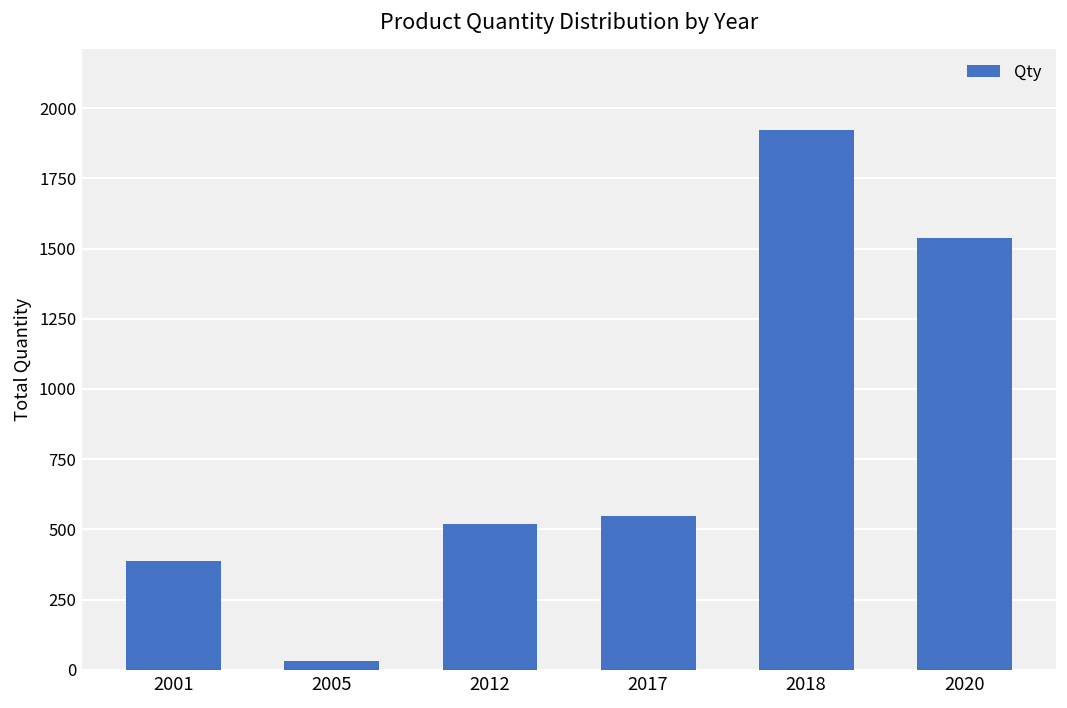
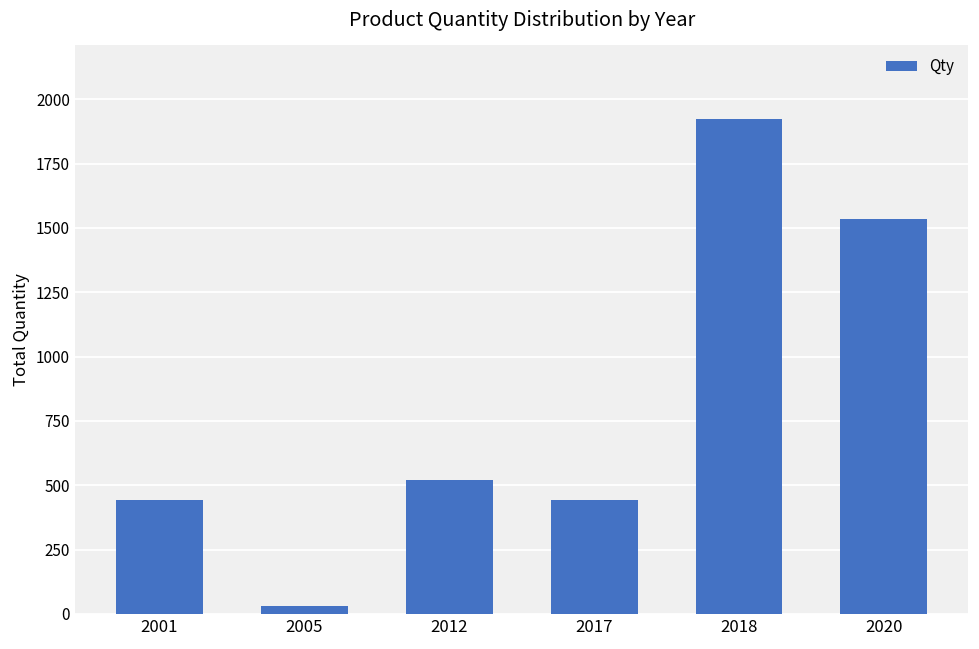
  {
-   "2001": 390,
+   "2001": 440,
    "2005": 30,
    "2012": 520,
-   "2017": 550,
+   "2017": 440,
    "2018": 1920,
    "2020": 1540
  }
